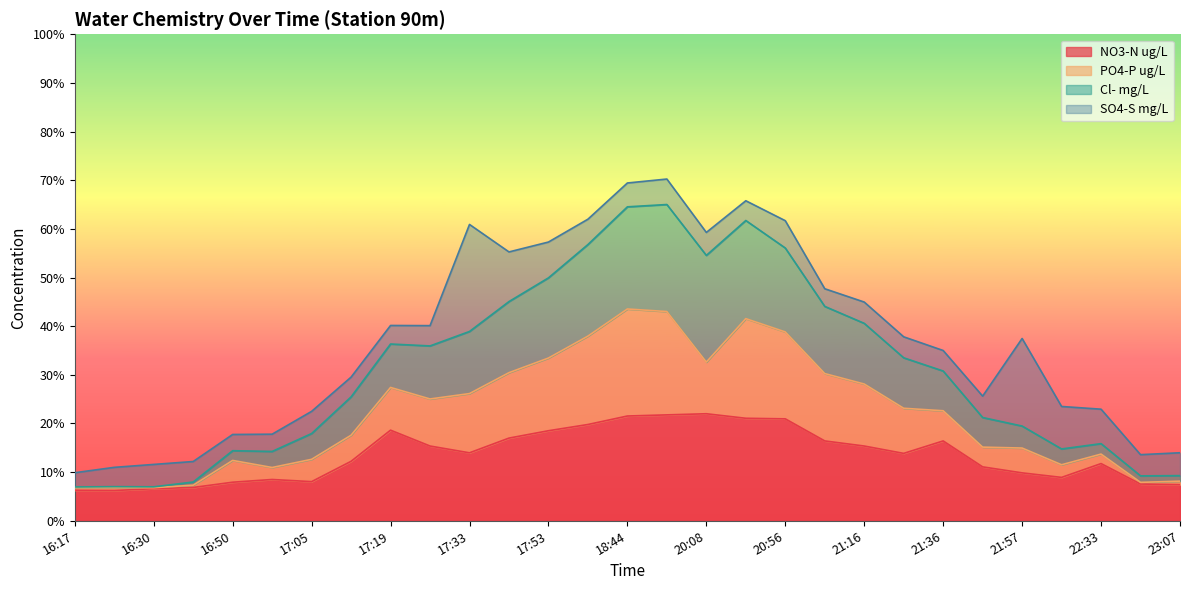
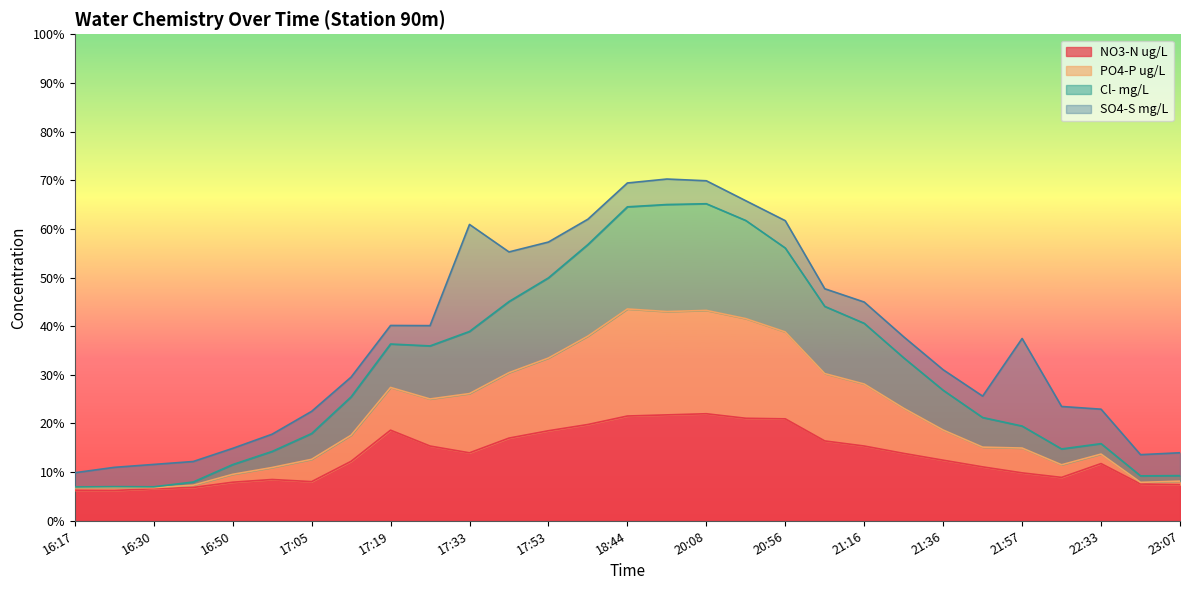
  {
    "NO3-N ug/L": {
      "16:50": "8%",
      "17:05": "8%",
      "17:19": "19%",
      "17:33": "14%",
      "17:53": "19%",
      "18:44": "22%",
      "20:08": "22%",
      "20:56": "21%",
      "21:16": "15%",
-     "21:36": "16%",
+     "21:36": "12%",
      "21:57": "10%",
      "22:33": "12%",
      "23:07": "7%"
    },
    "PO4-P ug/L": {
-     "16:50": "4%",
+     "16:50": "2%",
      "17:05": "5%",
      "17:19": "9%",
      "17:33": "12%",
      "17:53": "15%",
      "18:44": "22%",
-     "20:08": "11%",
+     "20:08": "21%",
      "20:56": "18%",
      "21:16": "13%",
      "21:36": "6%",
      "21:57": "5%",
      "22:33": "2%",
      "23:07": "1%"
    }
  }
